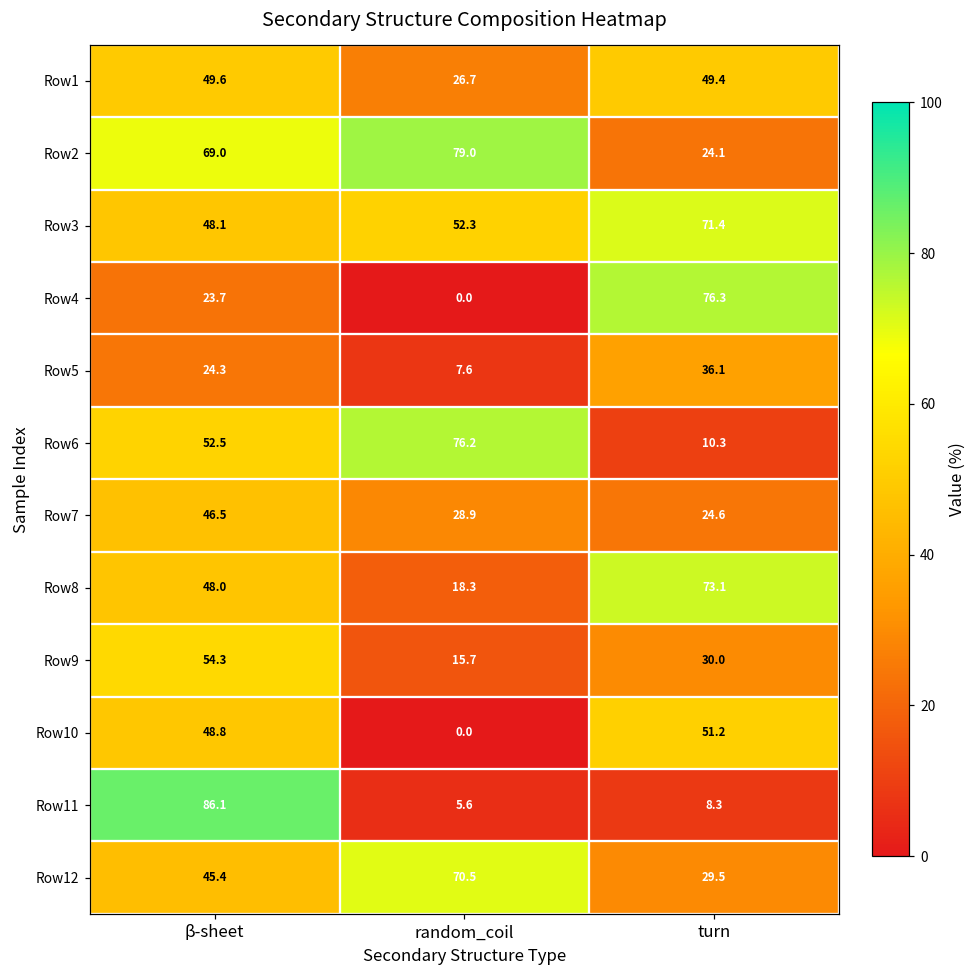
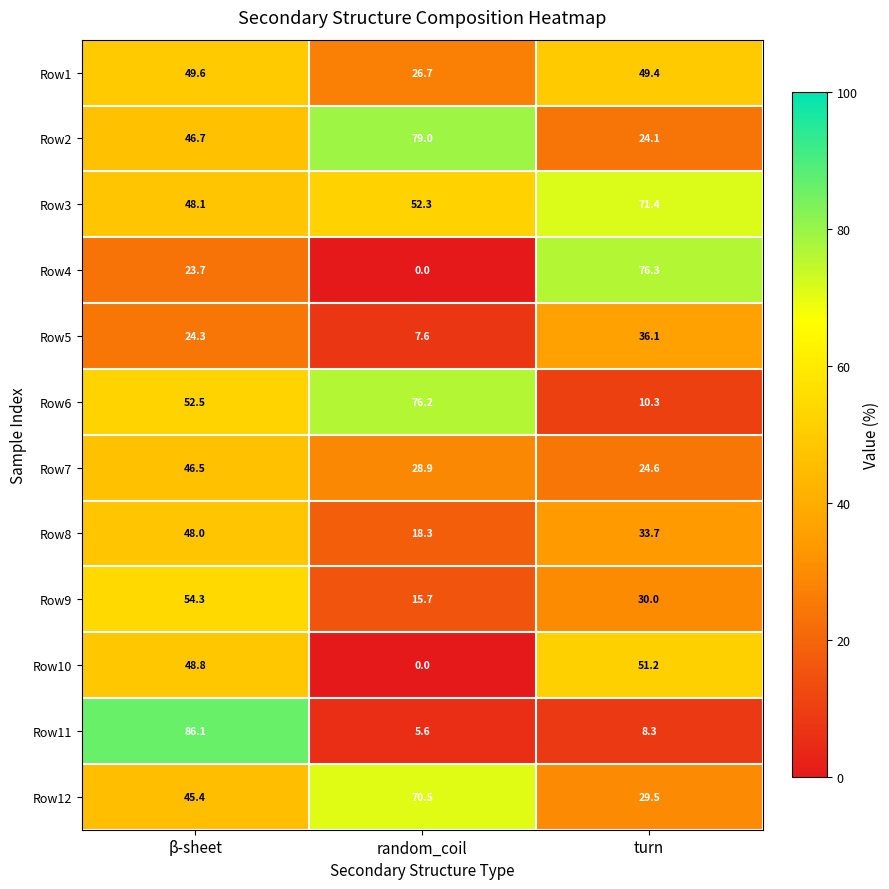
  {
    "Row1": {
      "β-sheet": 49.6,
      "random_coil": 26.7,
      "turn": 49.4
    },
    "Row2": {
-     "β-sheet": 69.0,
+     "β-sheet": 46.7,
      "random_coil": 79.0,
      "turn": 24.1
    },
    "Row3": {
      "β-sheet": 48.1,
      "random_coil": 52.3,
      "turn": 71.4
    },
    "Row4": {
      "β-sheet": 23.7,
      "random_coil": 0.0,
      "turn": 76.3
    },
    "Row5": {
      "β-sheet": 24.3,
      "random_coil": 7.6,
      "turn": 36.1
    },
    "Row6": {
      "β-sheet": 52.5,
      "random_coil": 76.2,
      "turn": 10.3
    },
    "Row7": {
      "β-sheet": 46.5,
      "random_coil": 28.9,
      "turn": 24.6
    },
    "Row8": {
      "β-sheet": 48.0,
      "random_coil": 18.3,
-     "turn": 73.1
+     "turn": 33.7
    },
    "Row9": {
      "β-sheet": 54.3,
      "random_coil": 15.7,
      "turn": 30.0
    },
    "Row10": {
      "β-sheet": 48.8,
      "random_coil": 0.0,
      "turn": 51.2
    },
    "Row11": {
      "β-sheet": 86.1,
      "random_coil": 5.6,
      "turn": 8.3
    },
    "Row12": {
      "β-sheet": 45.4,
      "random_coil": 70.5,
      "turn": 29.5
    }
  }
